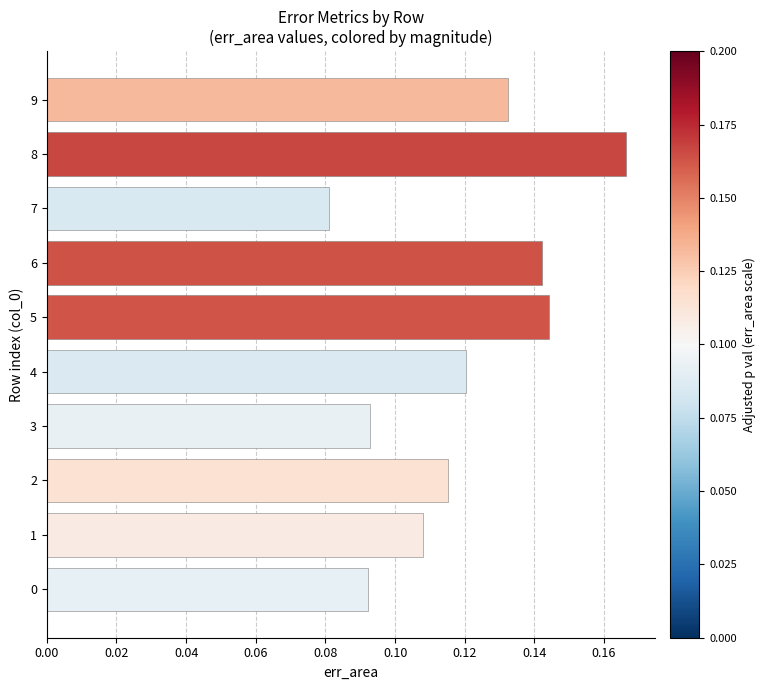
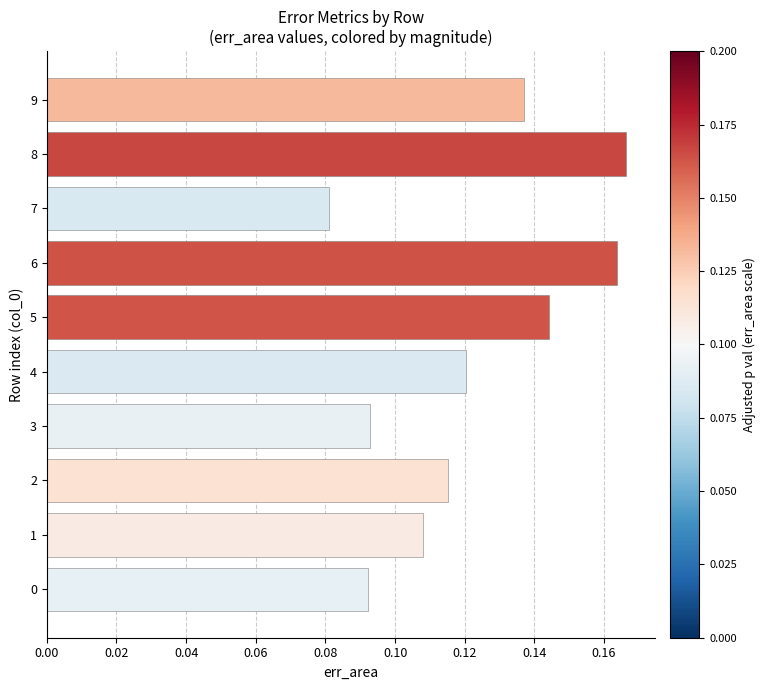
  {
-   "9": 0.132,
+   "9": 0.137,
    "8": 0.166,
    "7": 0.081,
-   "6": 0.142,
+   "6": 0.164,
    "5": 0.144,
    "4": 0.120,
    "3": 0.093,
    "2": 0.115,
    "1": 0.108,
    "0": 0.092
  }
